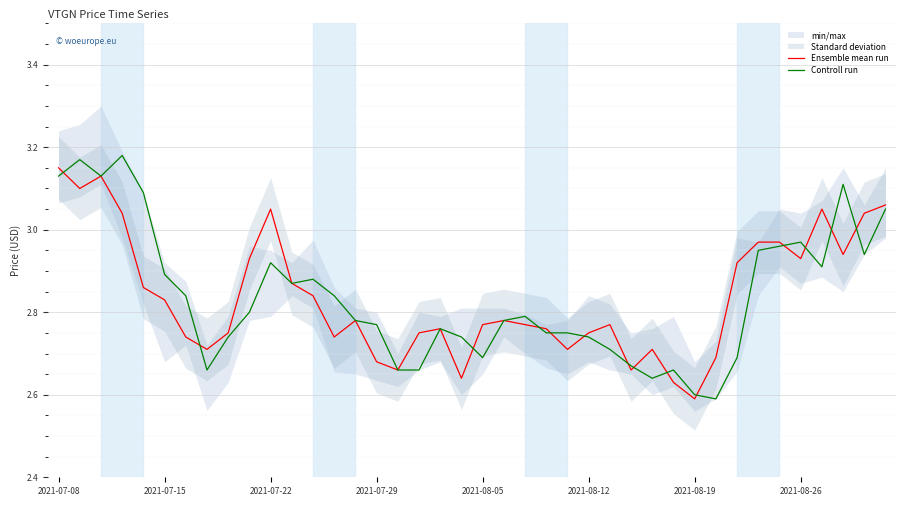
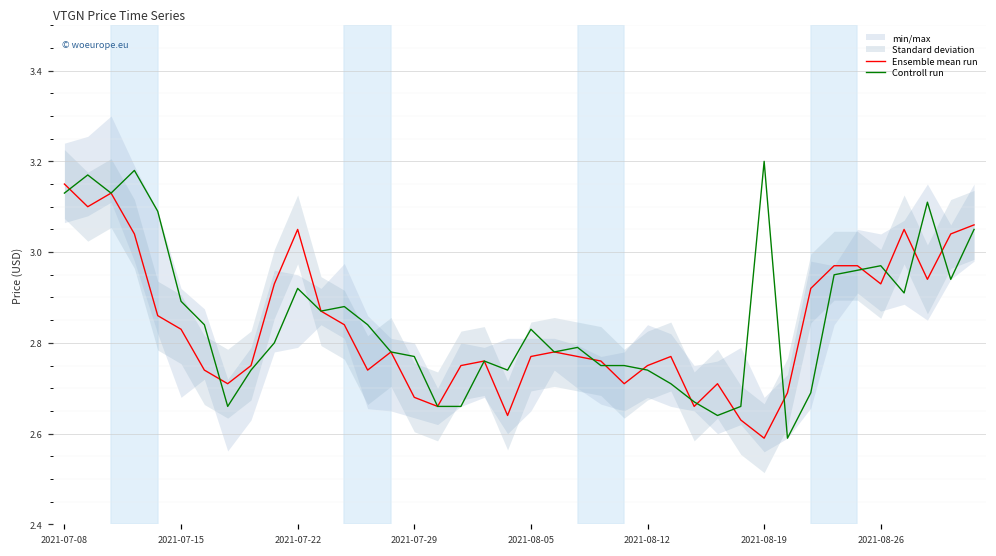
  {
    "Ensemble mean run": {
      "2021-07-08": 3.15,
      "2021-07-15": 2.83,
      "2021-07-22": 3.05,
      "2021-07-29": 2.68,
      "2021-08-05": 2.77,
      "2021-08-12": 2.75,
      "2021-08-19": 2.59,
      "2021-08-26": 2.93
    },
    "Controll run": {
      "2021-07-08": 3.13,
      "2021-07-15": 2.89,
      "2021-07-22": 2.92,
      "2021-07-29": 2.77,
-     "2021-08-05": 2.69,
+     "2021-08-05": 2.83,
      "2021-08-12": 2.74,
-     "2021-08-19": 2.6,
+     "2021-08-19": 3.2,
      "2021-08-26": 2.97
    }
  }
